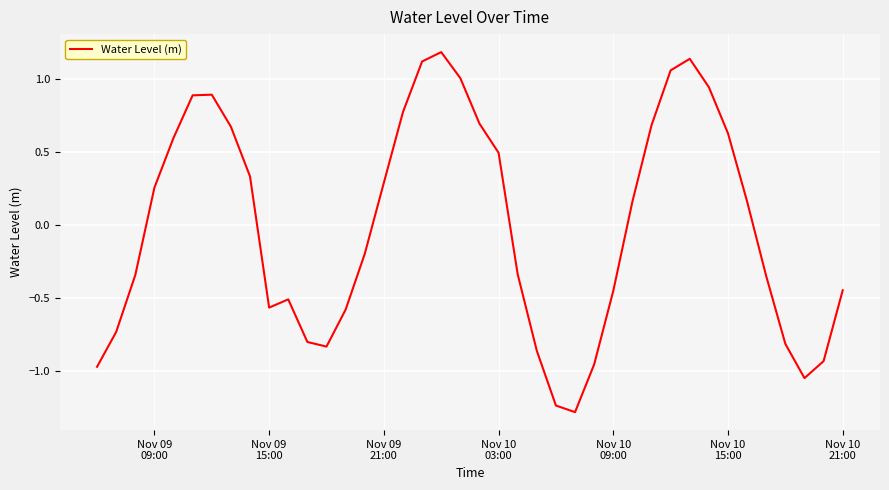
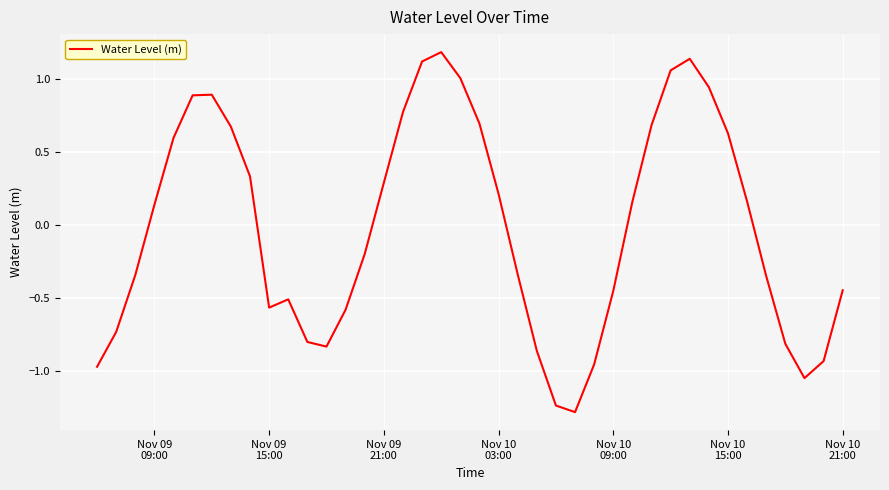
  {
-   "Nov 09 09:00": 0.26,
+   "Nov 09 09:00": 0.14,
    "Nov 09 15:00": -0.57,
    "Nov 09 21:00": 0.29,
-   "Nov 10 03:00": 0.50,
+   "Nov 10 03:00": 0.21,
    "Nov 10 09:00": -0.45,
    "Nov 10 15:00": 0.63,
    "Nov 10 21:00": -0.45
  }
